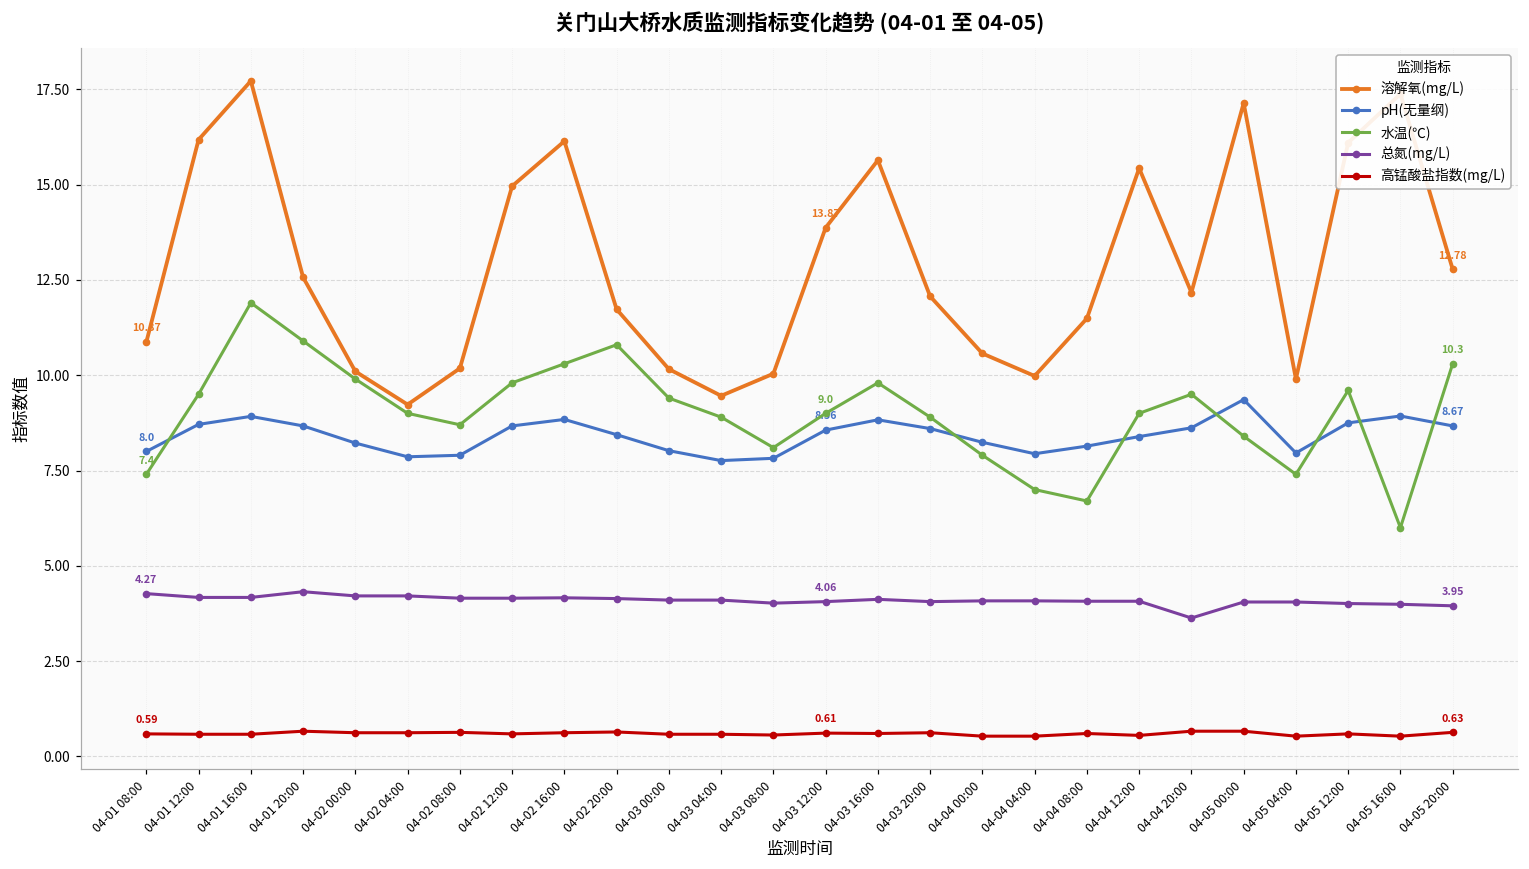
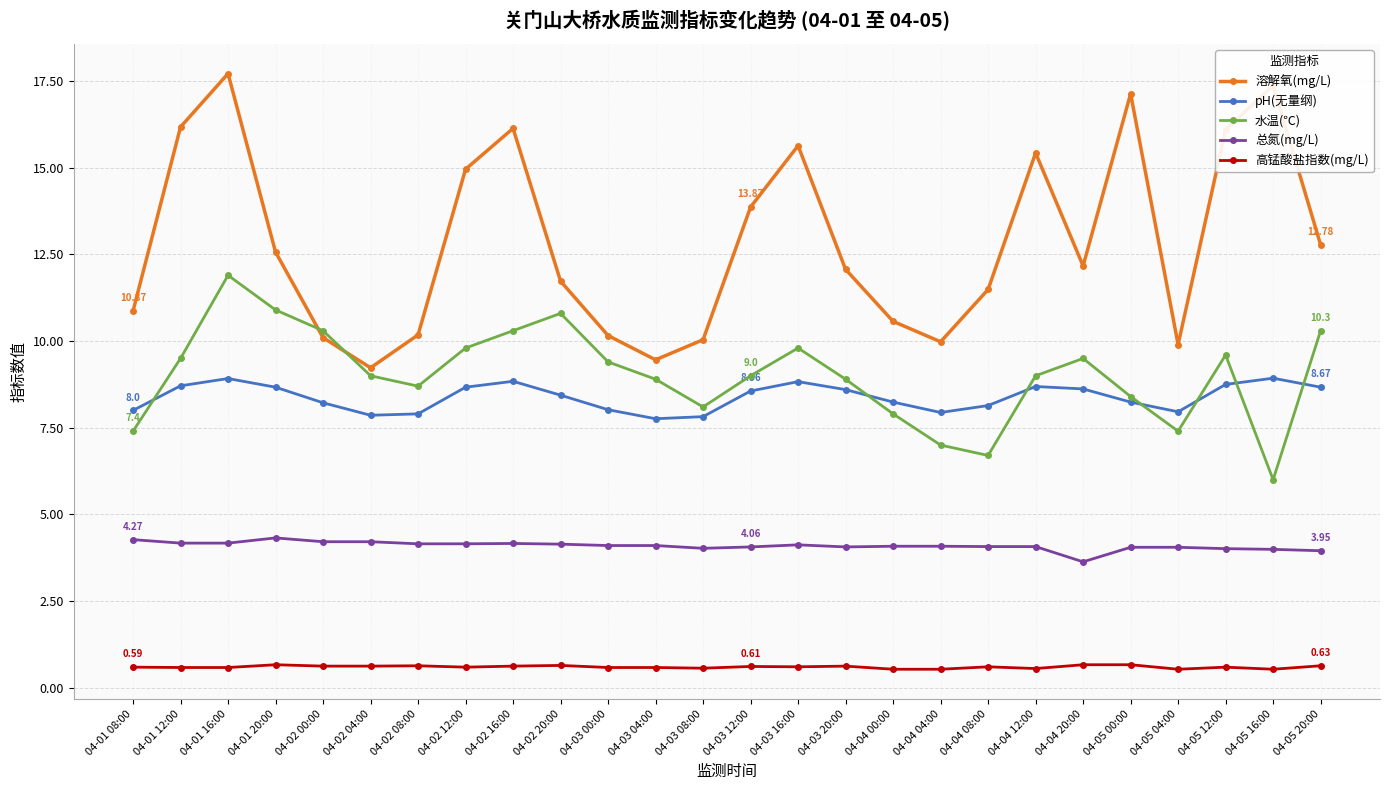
  {
    "溶解氧(mg/L)": {
      "04-01 08:00": 10.87,
      "04-03 12:00": 13.87,
      "04-05 20:00": 12.78
    },
    "pH(无量纲)": {
      "04-01 12:00": 8.7,
      "04-01 16:00": 8.9,
      "04-01 20:00": 8.7,
      "04-02 00:00": 8.2,
      "04-02 04:00": 7.9,
      "04-02 08:00": 7.9,
      "04-02 12:00": 8.7,
      "04-02 16:00": 8.8,
      "04-02 20:00": 8.4,
      "04-03 00:00": 8.0,
      "04-03 04:00": 7.8,
      "04-03 08:00": 7.8,
      "04-03 16:00": 8.8,
      "04-03 20:00": 8.6,
      "04-04 00:00": 8.2,
      "04-04 04:00": 7.9,
      "04-04 08:00": 8.1,
-     "04-04 12:00": 8.4,
+     "04-04 12:00": 8.7,
      "04-04 20:00": 8.6,
-     "04-05 00:00": 9.4,
+     "04-05 00:00": 8.2,
      "04-05 04:00": 8.0,
      "04-05 12:00": 8.8,
      "04-05 16:00": 8.9
    },
    "水温(℃)": {
      "04-01 12:00": 9.5,
      "04-01 16:00": 11.9,
      "04-01 20:00": 10.9,
-     "04-02 00:00": 9.9,
+     "04-02 00:00": 10.3,
      "04-02 04:00": 9.0,
      "04-02 08:00": 8.7,
      "04-02 12:00": 9.8,
      "04-02 16:00": 10.3,
      "04-02 20:00": 10.8,
      "04-03 00:00": 9.4,
      "04-03 04:00": 8.9,
      "04-03 08:00": 8.1,
      "04-03 16:00": 9.8,
      "04-03 20:00": 8.9,
      "04-04 00:00": 7.9,
      "04-04 04:00": 7.0,
      "04-04 08:00": 6.7,
      "04-04 12:00": 9.0,
      "04-04 20:00": 9.5,
      "04-05 00:00": 8.4,
      "04-05 04:00": 7.4,
      "04-05 12:00": 9.6,
      "04-05 16:00": 6.0
    },
    "总氮(mg/L)": {
      "04-01 08:00": 4.27,
      "04-03 12:00": 4.06,
      "04-05 20:00": 3.95
    },
    "高锰酸盐指数(mg/L)": {
      "04-01 08:00": 0.59,
      "04-03 12:00": 0.61,
      "04-05 20:00": 0.63
    }
  }
